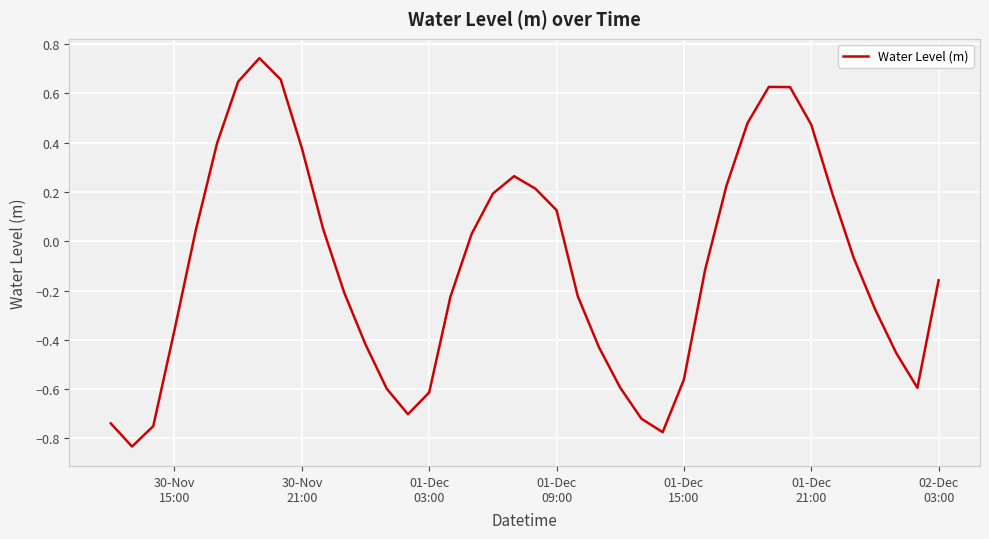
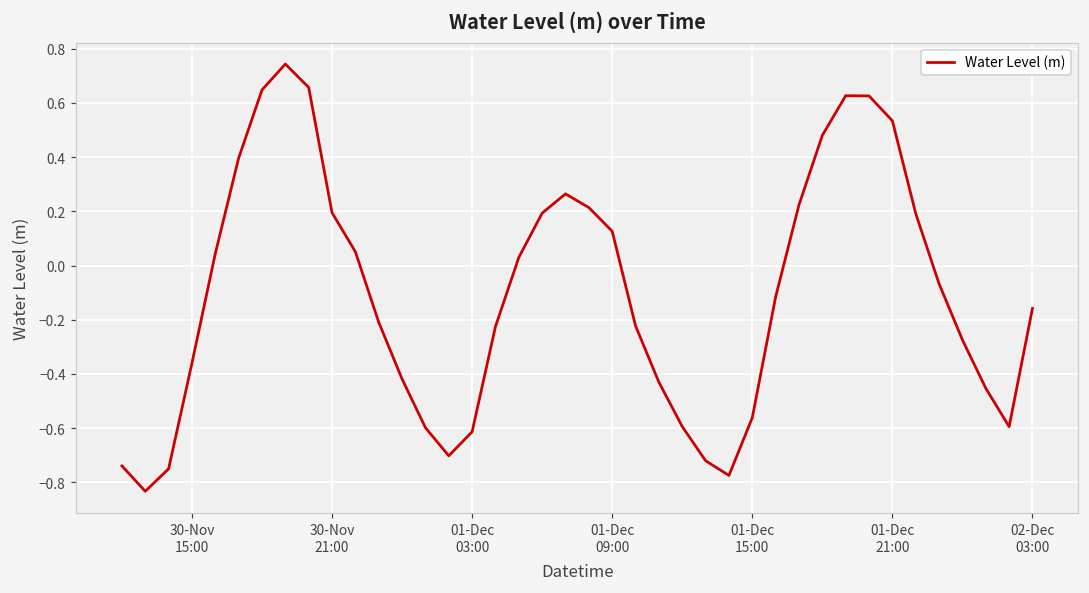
  {
    "30-Nov 15:00": -0.36,
-   "30-Nov 21:00": 0.38,
+   "30-Nov 21:00": 0.19,
    "01-Dec 03:00": -0.61,
    "01-Dec 09:00": 0.13,
    "01-Dec 15:00": -0.56,
-   "01-Dec 21:00": 0.47,
+   "01-Dec 21:00": 0.53,
    "02-Dec 03:00": -0.16
  }
